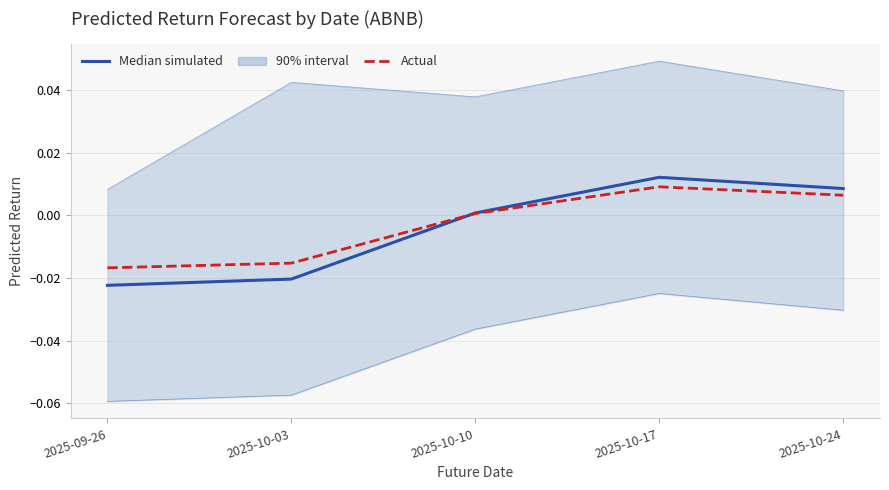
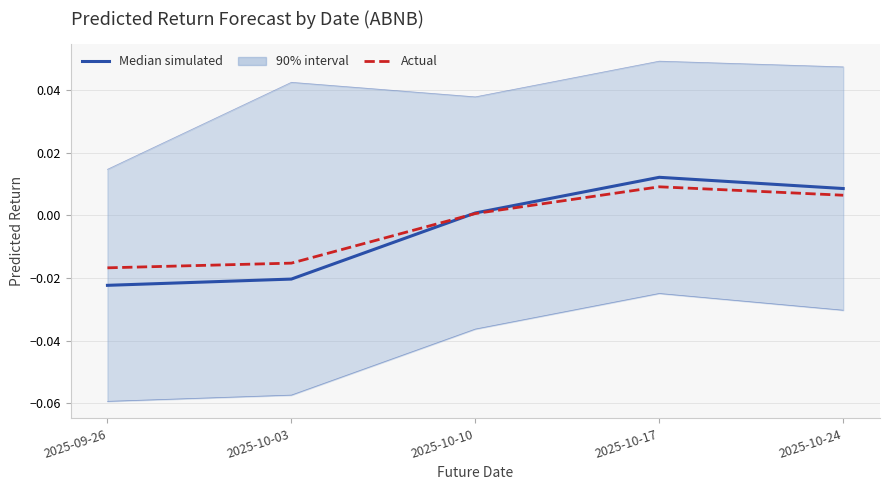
  {
    "90% interval": {
-     "2025-09-26": 0.008,
+     "2025-09-26": 0.015,
      "2025-10-03": 0.042,
      "2025-10-10": 0.038,
      "2025-10-17": 0.049,
-     "2025-10-24": 0.040
+     "2025-10-24": 0.047
    },
    "Actual": {
      "2025-09-26": -0.017,
      "2025-10-03": -0.015,
      "2025-10-17": 0.009,
      "2025-10-24": 0.006
    }
  }
